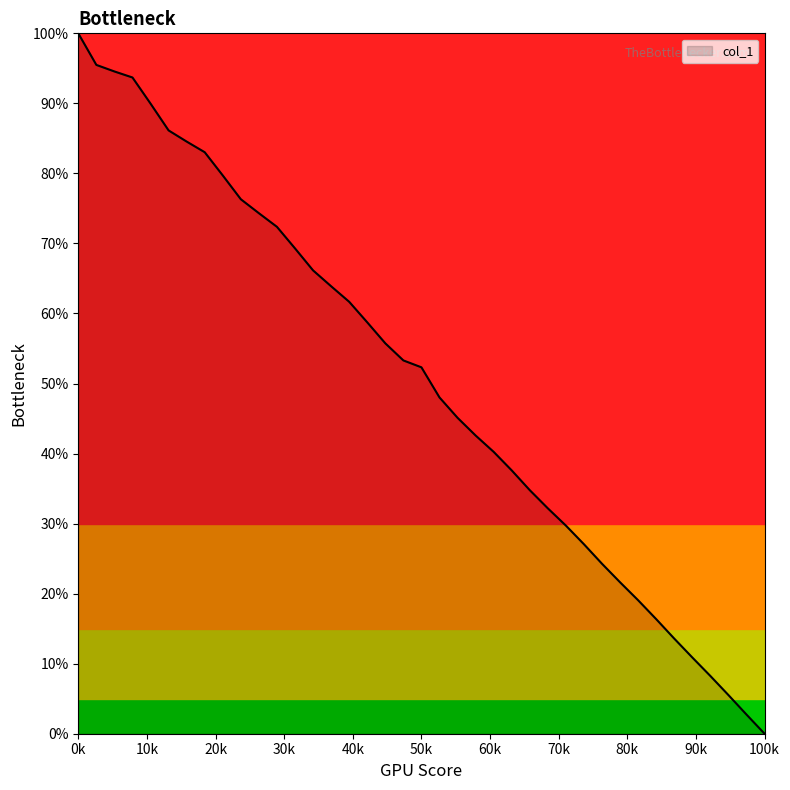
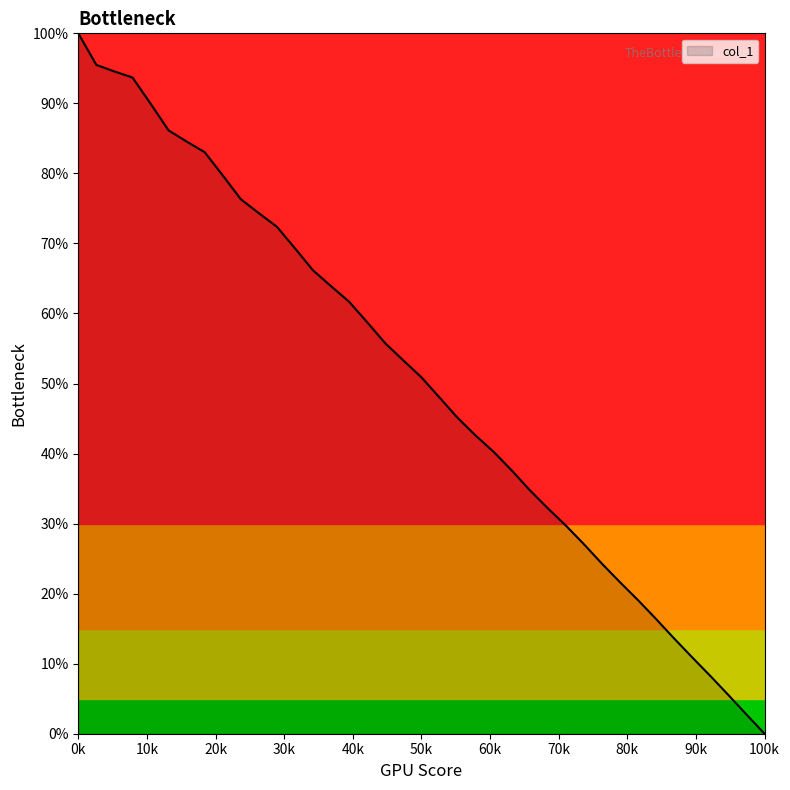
  {
    "0k": "100%",
-   "50k": "52%",
+   "50k": "51%",
    "100k": "0%"
  }
